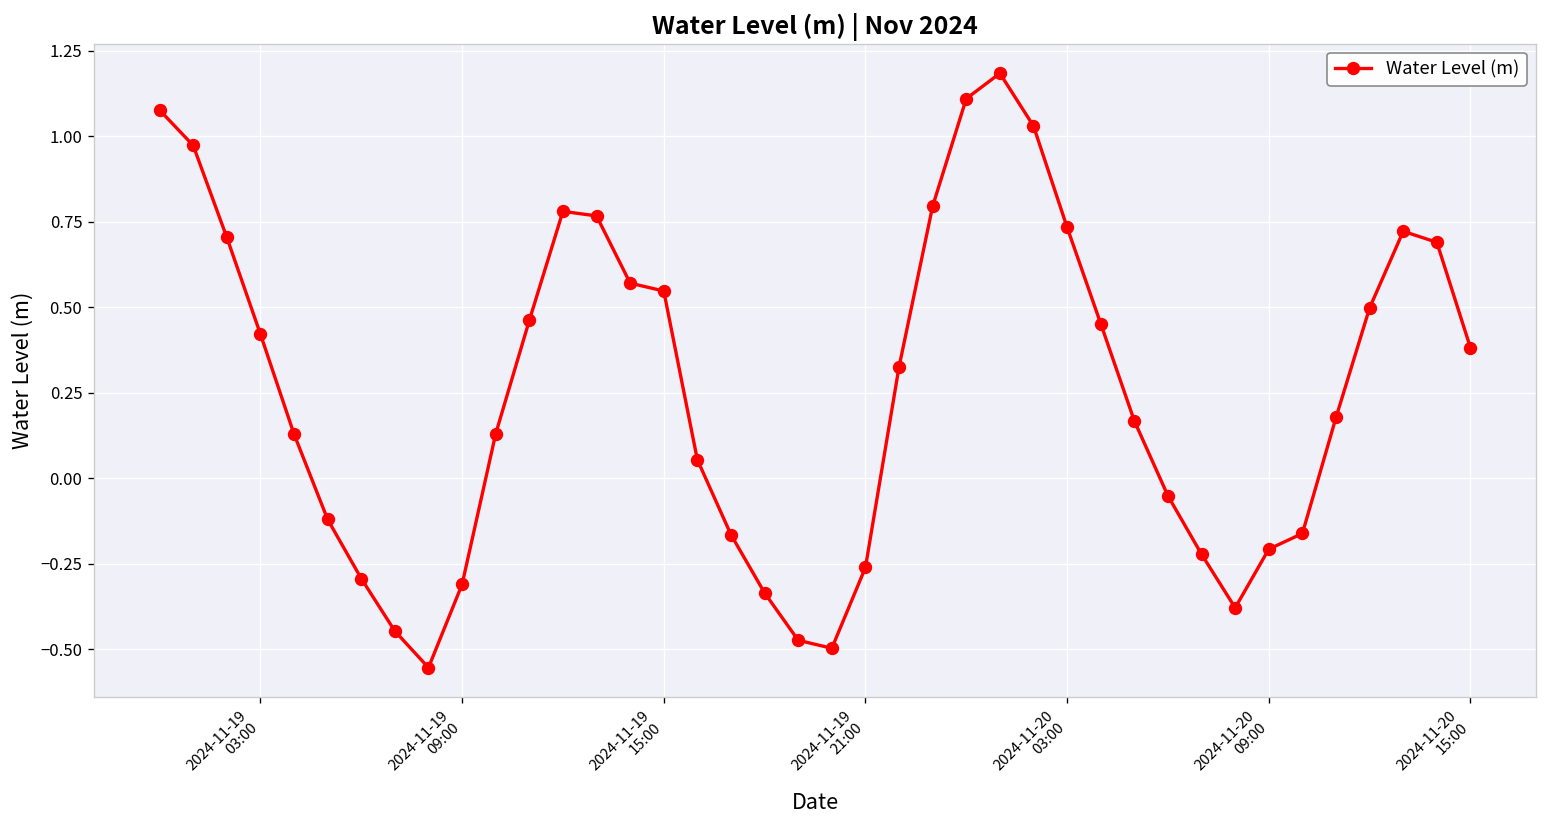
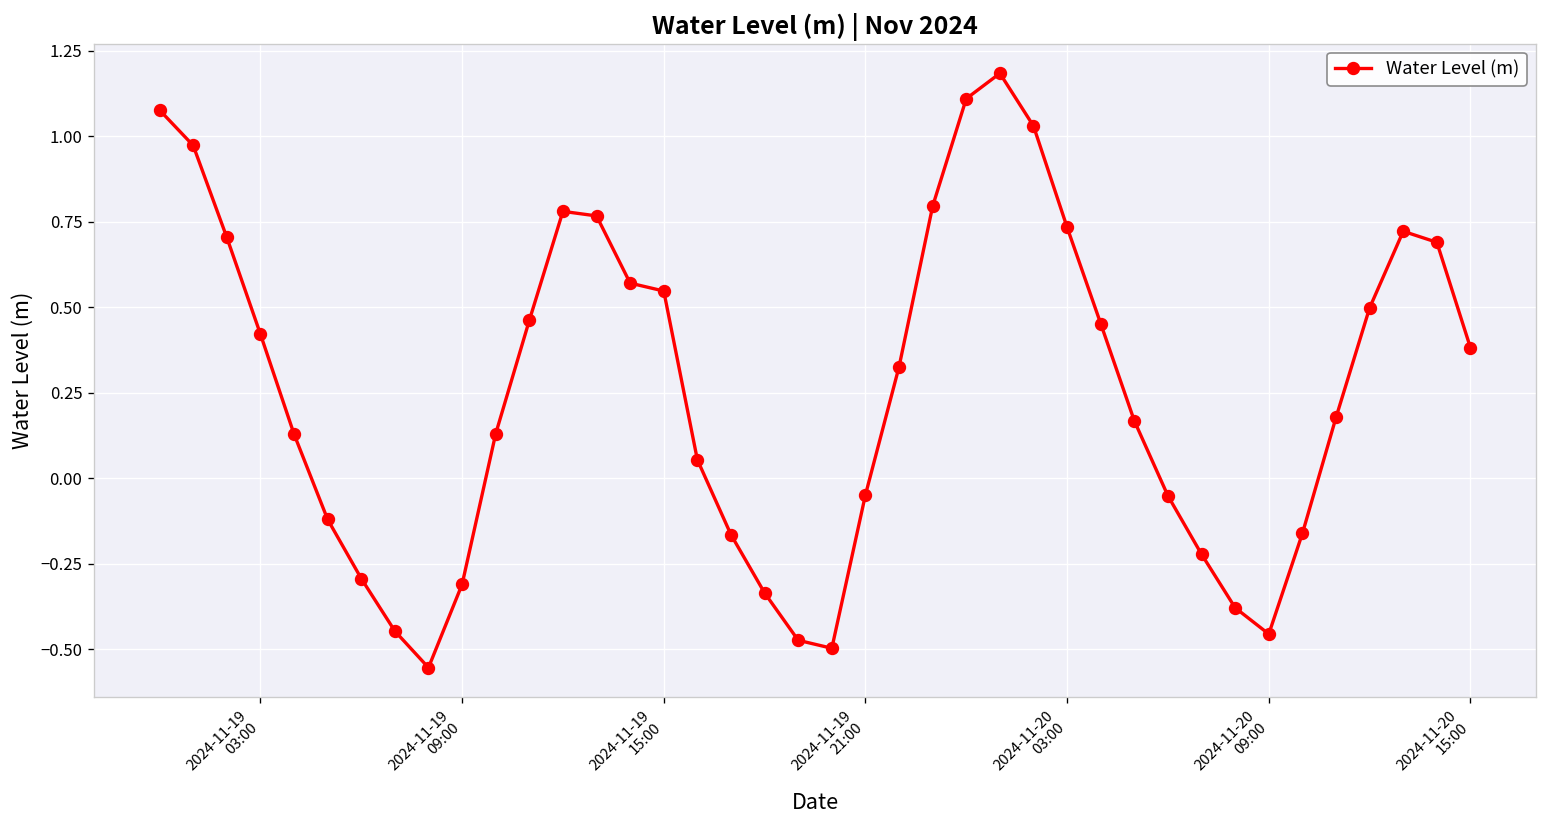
  {
    "2024-11-19 03:00": 0.42,
    "2024-11-19 09:00": -0.31,
    "2024-11-19 15:00": 0.55,
-   "2024-11-19 21:00": -0.26,
+   "2024-11-19 21:00": -0.05,
    "2024-11-20 03:00": 0.73,
-   "2024-11-20 09:00": -0.21,
+   "2024-11-20 09:00": -0.46,
    "2024-11-20 15:00": 0.38
  }
